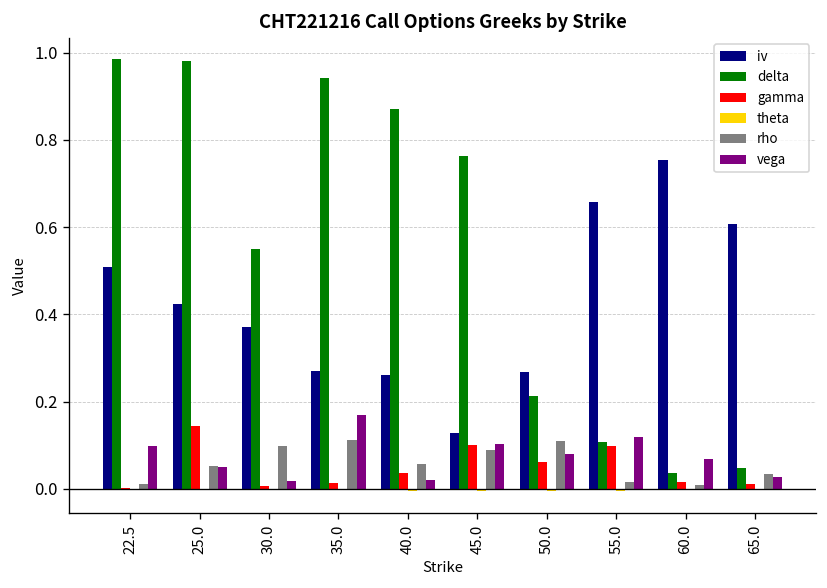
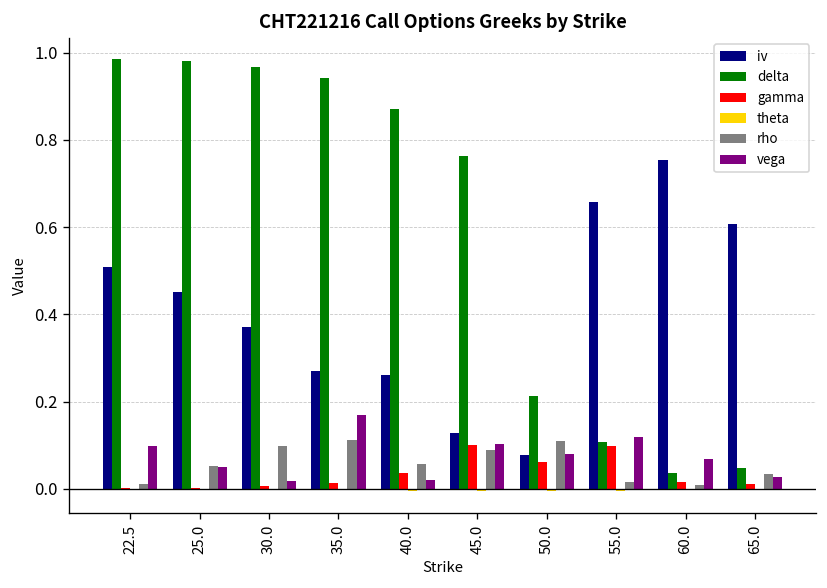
  {
    "iv": {
      "22.5": 0.51,
-     "25.0": 0.42,
+     "25.0": 0.45,
      "30.0": 0.37,
      "35.0": 0.27,
      "40.0": 0.26,
      "45.0": 0.13,
-     "50.0": 0.27,
+     "50.0": 0.08,
      "55.0": 0.66,
      "60.0": 0.75,
      "65.0": 0.61
    },
    "delta": {
      "22.5": 0.99,
      "25.0": 0.98,
-     "30.0": 0.55,
+     "30.0": 0.97,
      "35.0": 0.94,
      "40.0": 0.87,
      "45.0": 0.76,
      "50.0": 0.21,
      "55.0": 0.11,
      "60.0": 0.04,
      "65.0": 0.05
    },
    "gamma": {
-     "25.0": 0.15,
+     "25.0": 0.00,
      "35.0": 0.01,
      "40.0": 0.04,
      "45.0": 0.10,
      "50.0": 0.06,
      "55.0": 0.10,
      "60.0": 0.02,
      "65.0": 0.01
    },
    "rho": {
      "22.5": 0.01,
      "25.0": 0.05,
      "30.0": 0.10,
      "35.0": 0.11,
      "40.0": 0.06,
      "45.0": 0.09,
      "50.0": 0.11,
      "55.0": 0.02,
      "60.0": 0.01,
      "65.0": 0.03
    },
    "vega": {
      "22.5": 0.10,
      "25.0": 0.05,
      "30.0": 0.02,
      "35.0": 0.17,
      "40.0": 0.02,
      "45.0": 0.10,
      "50.0": 0.08,
      "55.0": 0.12,
      "60.0": 0.07,
      "65.0": 0.03
    }
  }
